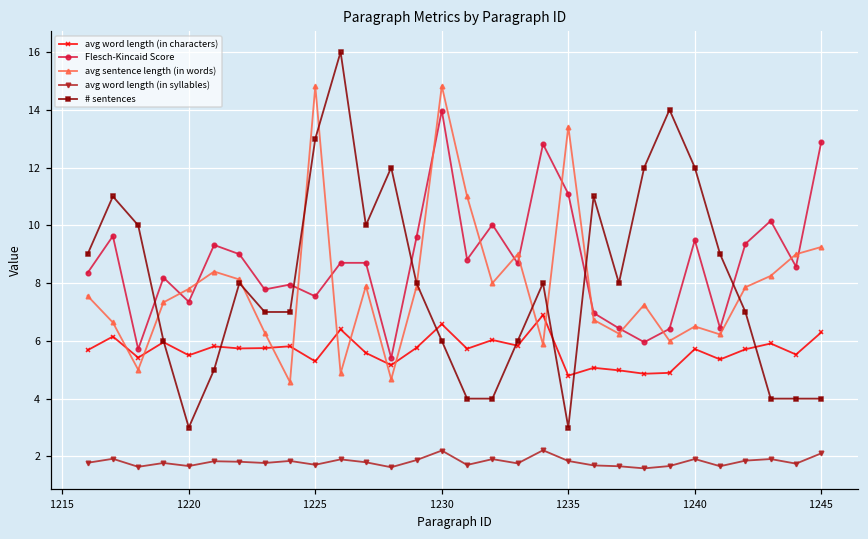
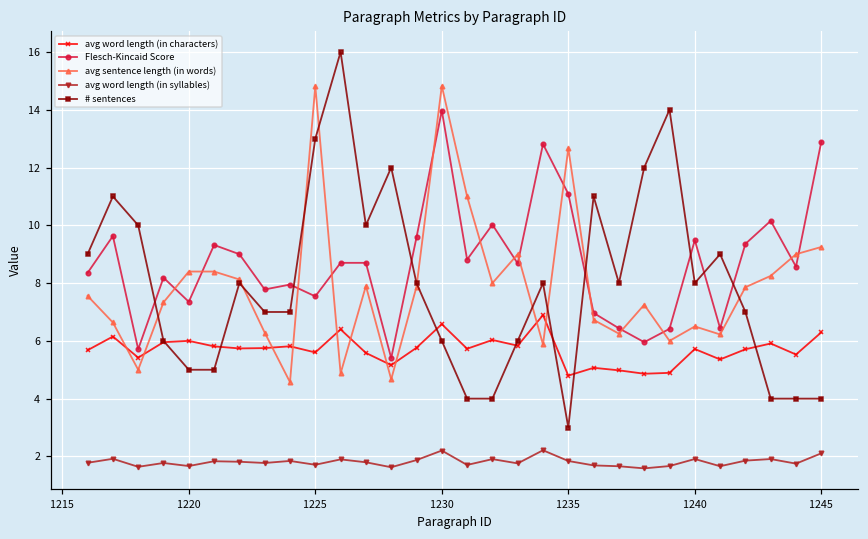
  {
    "avg word length (in characters)": {
-     "1220": 5.5,
-     "1225": 5.3,
+     "1220": 6.0,
+     "1225": 5.6,
      "1230": 6.6,
      "1235": 4.8,
      "1240": 5.7,
      "1245": 6.3
    },
    "avg sentence length (in words)": {
-     "1220": 7.8,
+     "1220": 8.4,
      "1225": 14.8,
      "1230": 14.8,
-     "1235": 13.4,
+     "1235": 12.7,
      "1240": 6.5,
      "1245": 9.3
    },
    "# sentences": {
-     "1220": 3,
+     "1220": 5,
      "1225": 13,
      "1230": 6,
      "1235": 3,
-     "1240": 12,
+     "1240": 8,
      "1245": 4
    }
  }
